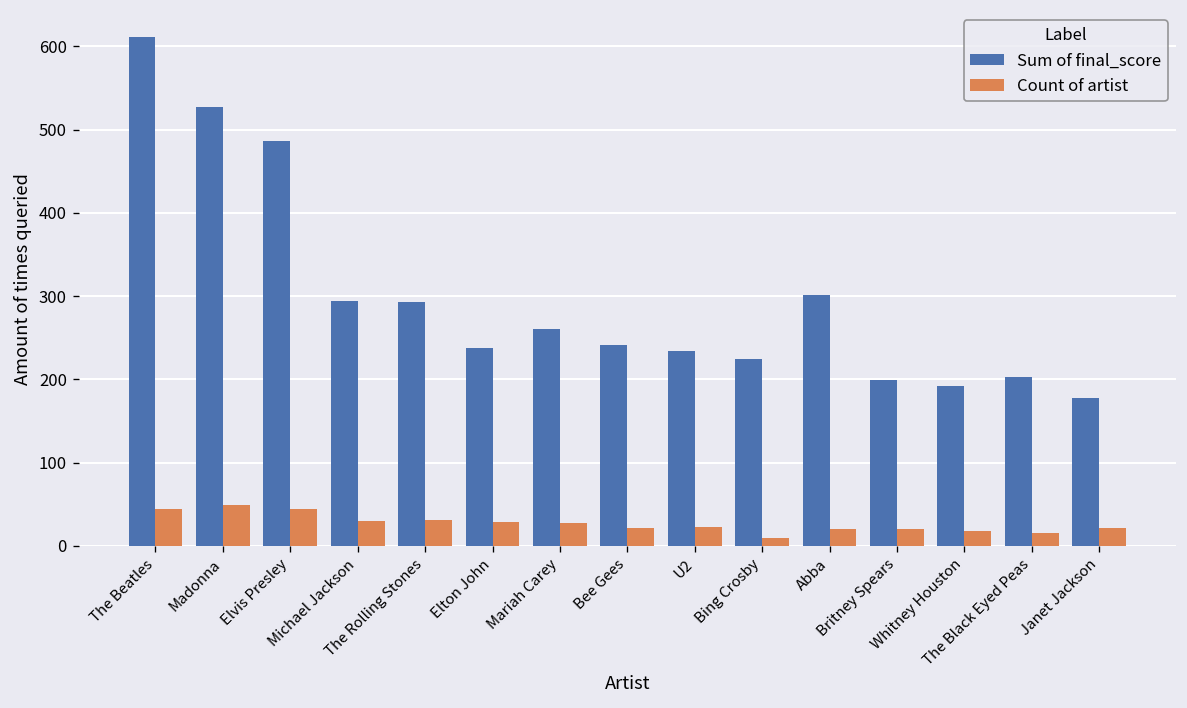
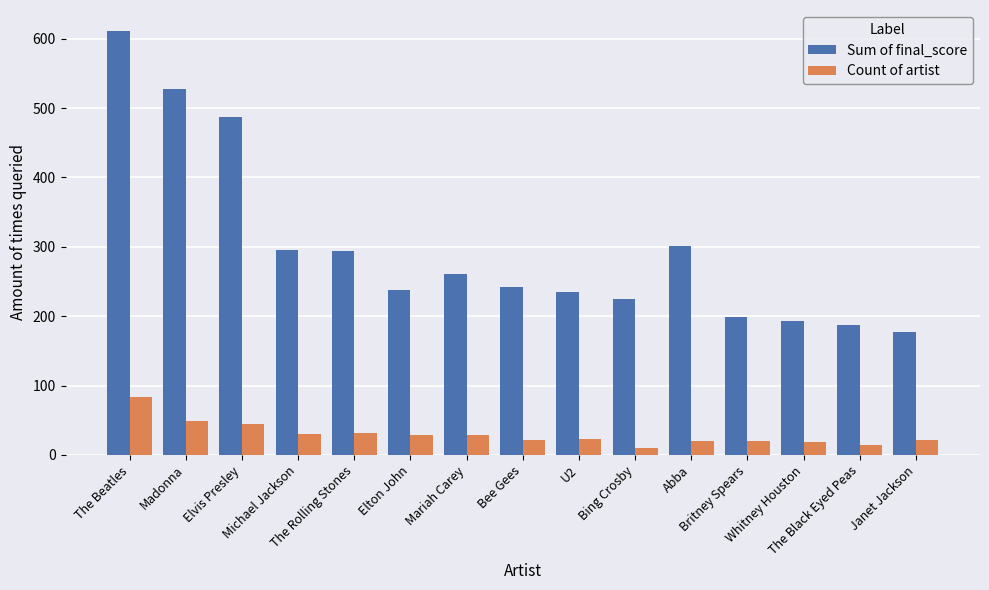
  {
    "Sum of final_score": {
      "The Beatles": 610,
      "Madonna": 530,
      "Elvis Presley": 490,
      "Michael Jackson": 290,
      "The Rolling Stones": 290,
      "Elton John": 240,
      "Mariah Carey": 260,
      "Bee Gees": 240,
      "U2": 230,
      "Bing Crosby": 220,
      "Abba": 300,
      "Britney Spears": 200,
      "Whitney Houston": 190,
-     "The Black Eyed Peas": 200,
+     "The Black Eyed Peas": 190,
      "Janet Jackson": 180
    },
    "Count of artist": {
-     "The Beatles": 40,
+     "The Beatles": 80,
      "Madonna": 50,
      "Elvis Presley": 40,
      "Michael Jackson": 30,
      "The Rolling Stones": 30,
      "Elton John": 30,
      "Mariah Carey": 30,
      "Bee Gees": 20,
      "U2": 20,
      "Bing Crosby": 10,
      "Abba": 20,
      "Britney Spears": 20,
      "Whitney Houston": 20,
      "The Black Eyed Peas": 20,
      "Janet Jackson": 20
    }
  }
